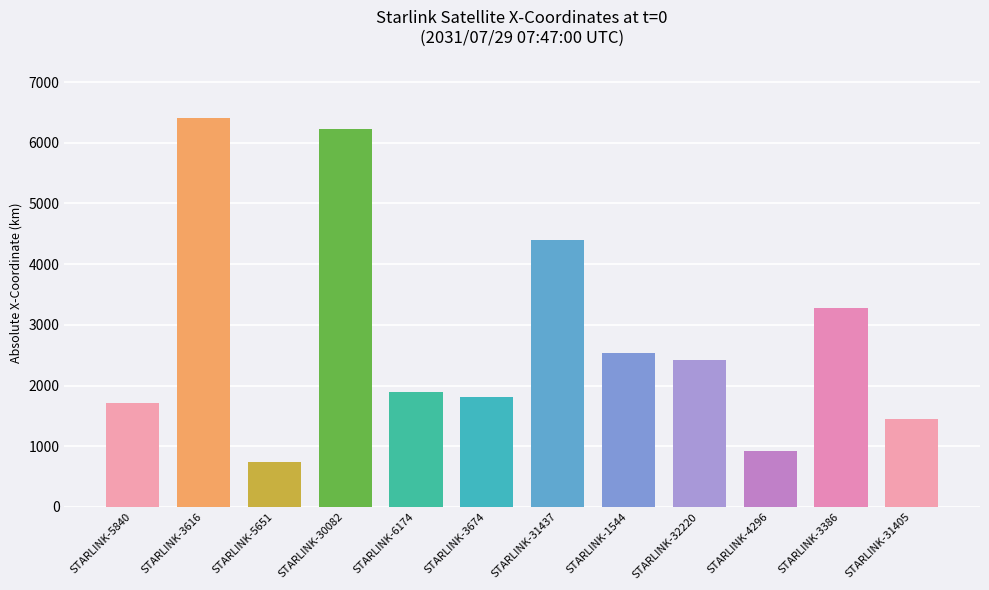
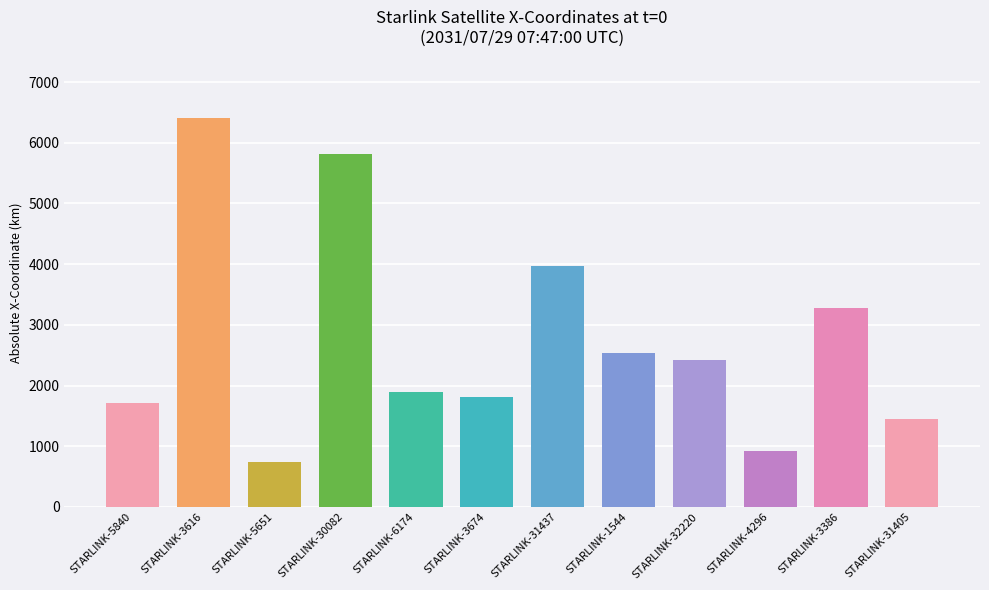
  {
    "STARLINK-5840": 1700,
    "STARLINK-3616": 6400,
    "STARLINK-5651": 700,
-   "STARLINK-30082": 6200,
+   "STARLINK-30082": 5800,
    "STARLINK-6174": 1900,
    "STARLINK-3674": 1800,
-   "STARLINK-31437": 4400,
+   "STARLINK-31437": 4000,
    "STARLINK-1544": 2500,
    "STARLINK-32220": 2400,
    "STARLINK-4296": 900,
    "STARLINK-3386": 3300,
    "STARLINK-31405": 1400
  }
